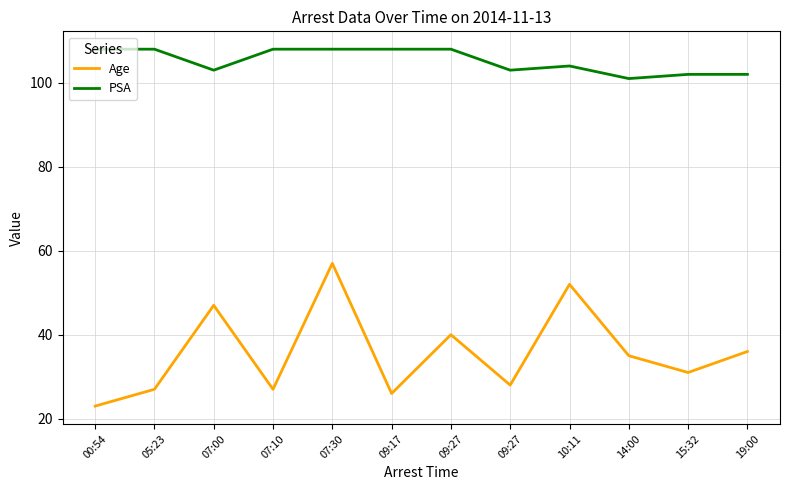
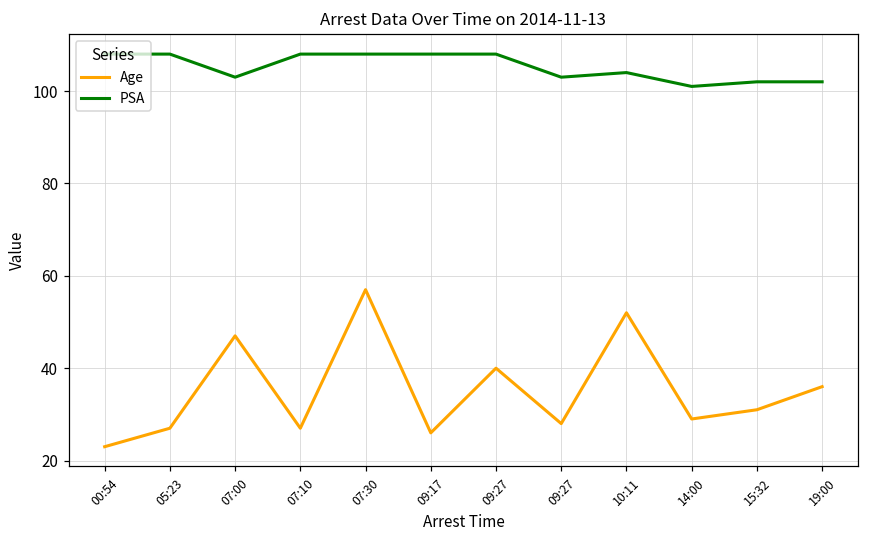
  {
    "Age": {
      "00:54": 23,
      "05:23": 27,
      "07:00": 47,
      "07:10": 27,
      "07:30": 57,
      "09:17": 26,
      "10:11": 52,
-     "14:00": 35,
+     "14:00": 29,
      "15:32": 31,
      "19:00": 36
    },
    "PSA": {
      "05:23": 108,
      "07:00": 103,
      "07:10": 108,
      "07:30": 108,
      "09:17": 108,
      "10:11": 104,
      "14:00": 101,
      "15:32": 102,
      "19:00": 102
    }
  }
